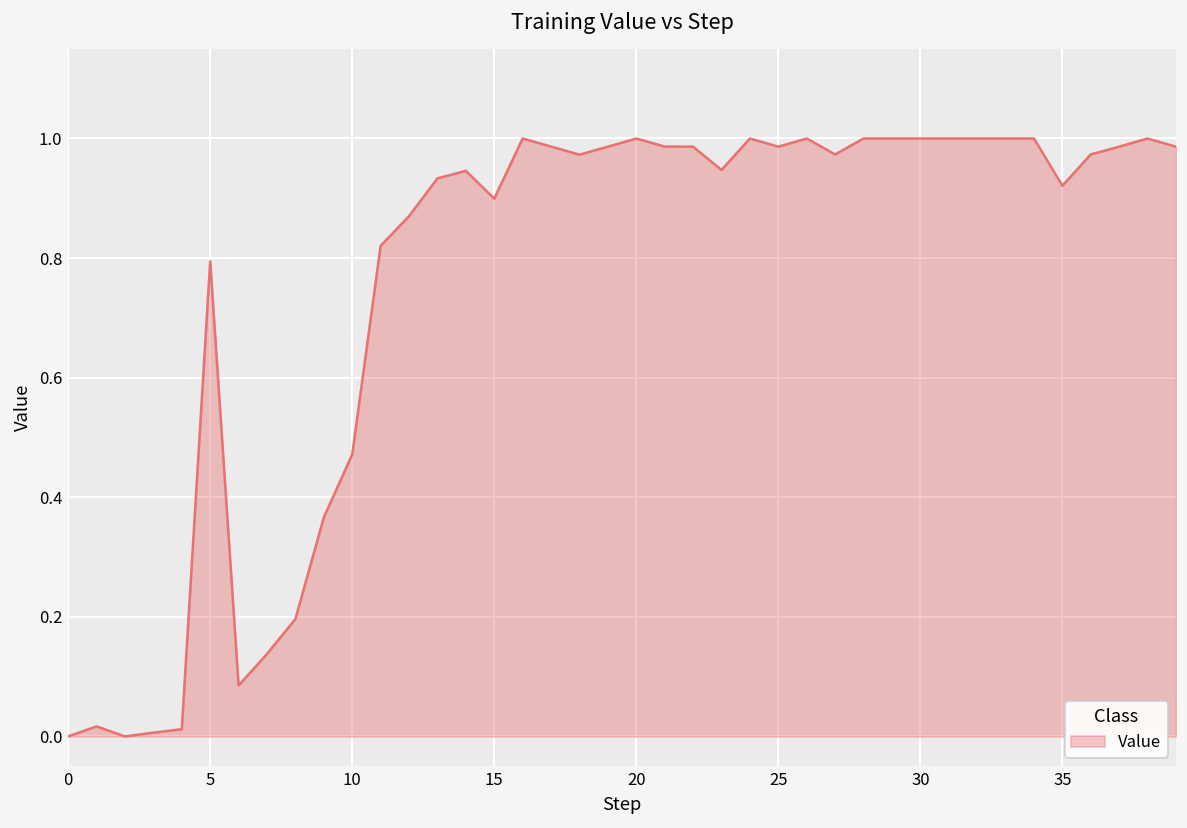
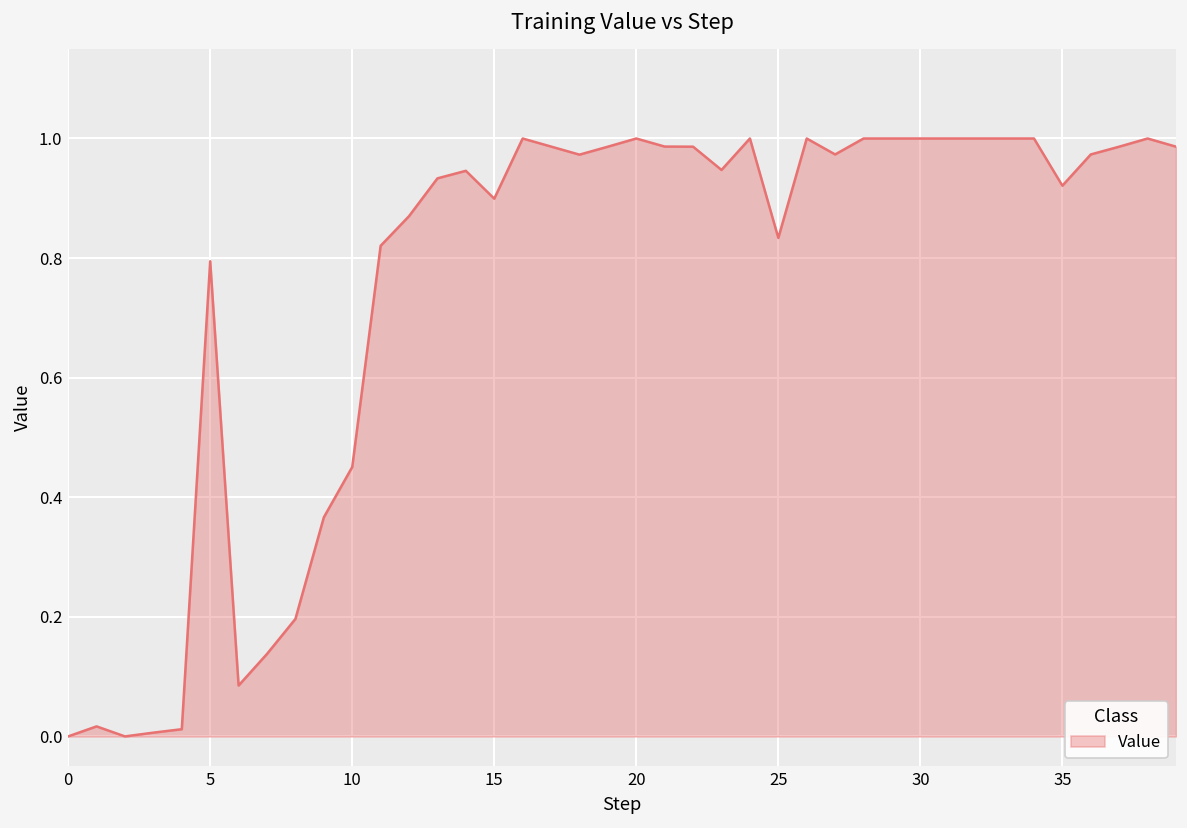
  {
    "0": 0.00,
    "5": 0.79,
-   "10": 0.47,
+   "10": 0.45,
    "15": 0.90,
    "20": 1.00,
-   "25": 0.99,
+   "25": 0.83,
    "30": 1.00,
    "35": 0.92
  }
